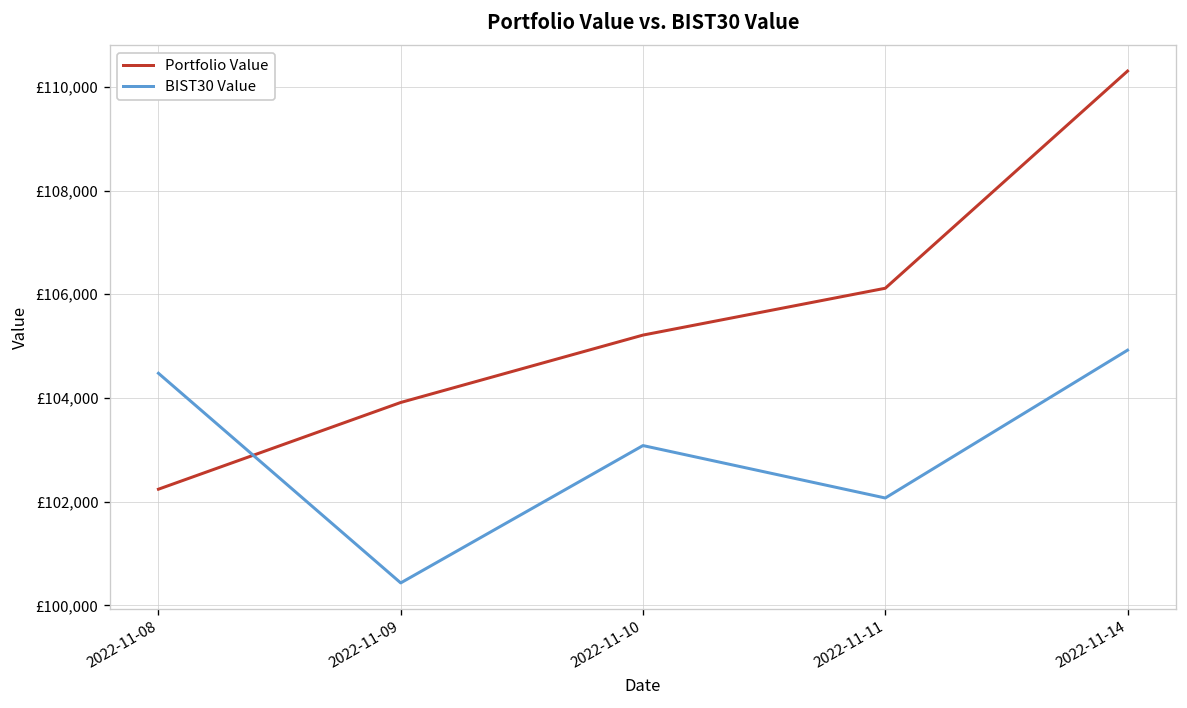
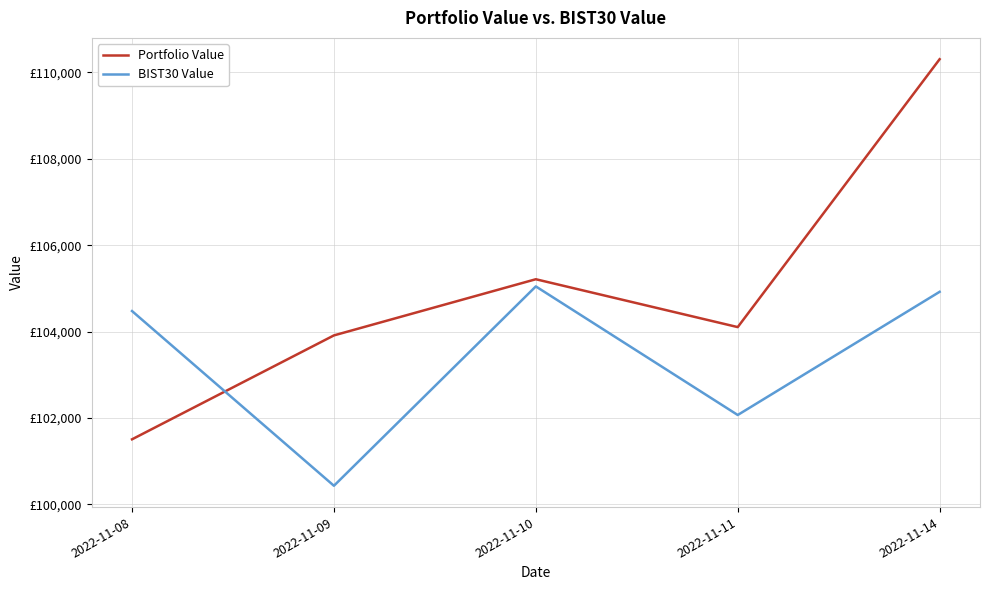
  {
    "Portfolio Value": {
-     "2022-11-08": "£102,200",
+     "2022-11-08": "£101,500",
      "2022-11-09": "£103,900",
      "2022-11-10": "£105,200",
-     "2022-11-11": "£106,100",
+     "2022-11-11": "£104,100",
      "2022-11-14": "£110,300"
    },
    "BIST30 Value": {
      "2022-11-08": "£104,500",
      "2022-11-09": "£100,400",
-     "2022-11-10": "£103,100",
+     "2022-11-10": "£105,000",
      "2022-11-11": "£102,100",
      "2022-11-14": "£104,900"
    }
  }
